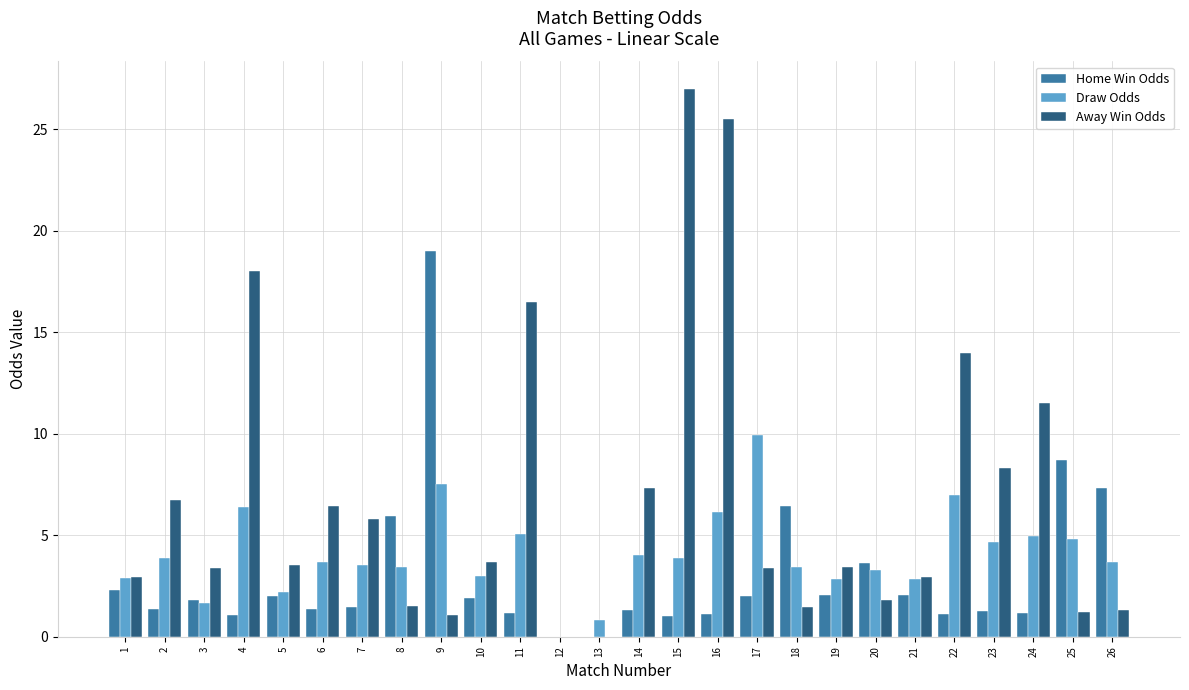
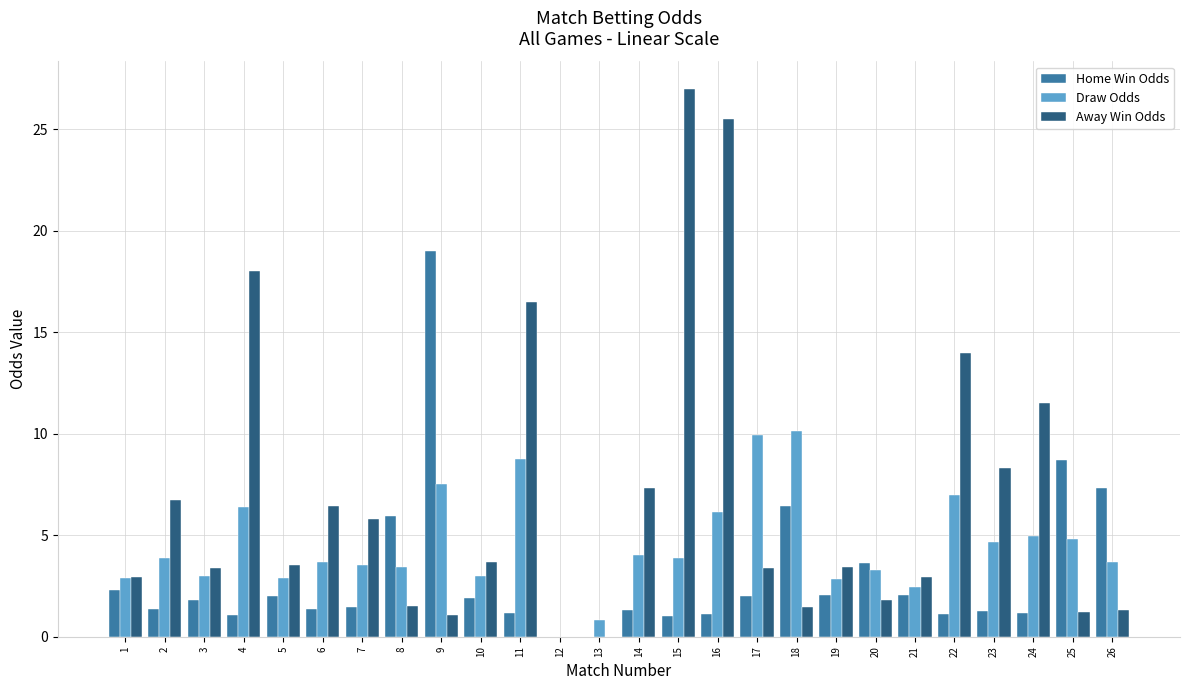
  {
    "Draw Odds": {
      "1": 2.9,
      "2": 3.9,
-     "3": 1.7,
+     "3": 3.0,
      "4": 6.4,
-     "5": 2.2,
+     "5": 2.9,
      "6": 3.7,
      "7": 3.6,
      "8": 3.5,
      "9": 7.5,
      "10": 3.0,
-     "11": 5.1,
+     "11": 8.8,
      "12": 0.0,
      "13": 0.8,
      "14": 4.1,
      "15": 3.9,
      "16": 6.2,
      "17": 9.9,
-     "18": 3.5,
+     "18": 10.1,
      "19": 2.9,
      "20": 3.3,
-     "21": 2.9,
+     "21": 2.4,
      "22": 7.0,
      "23": 4.7,
      "24": 5.0,
      "25": 4.8,
      "26": 3.7
    }
  }
